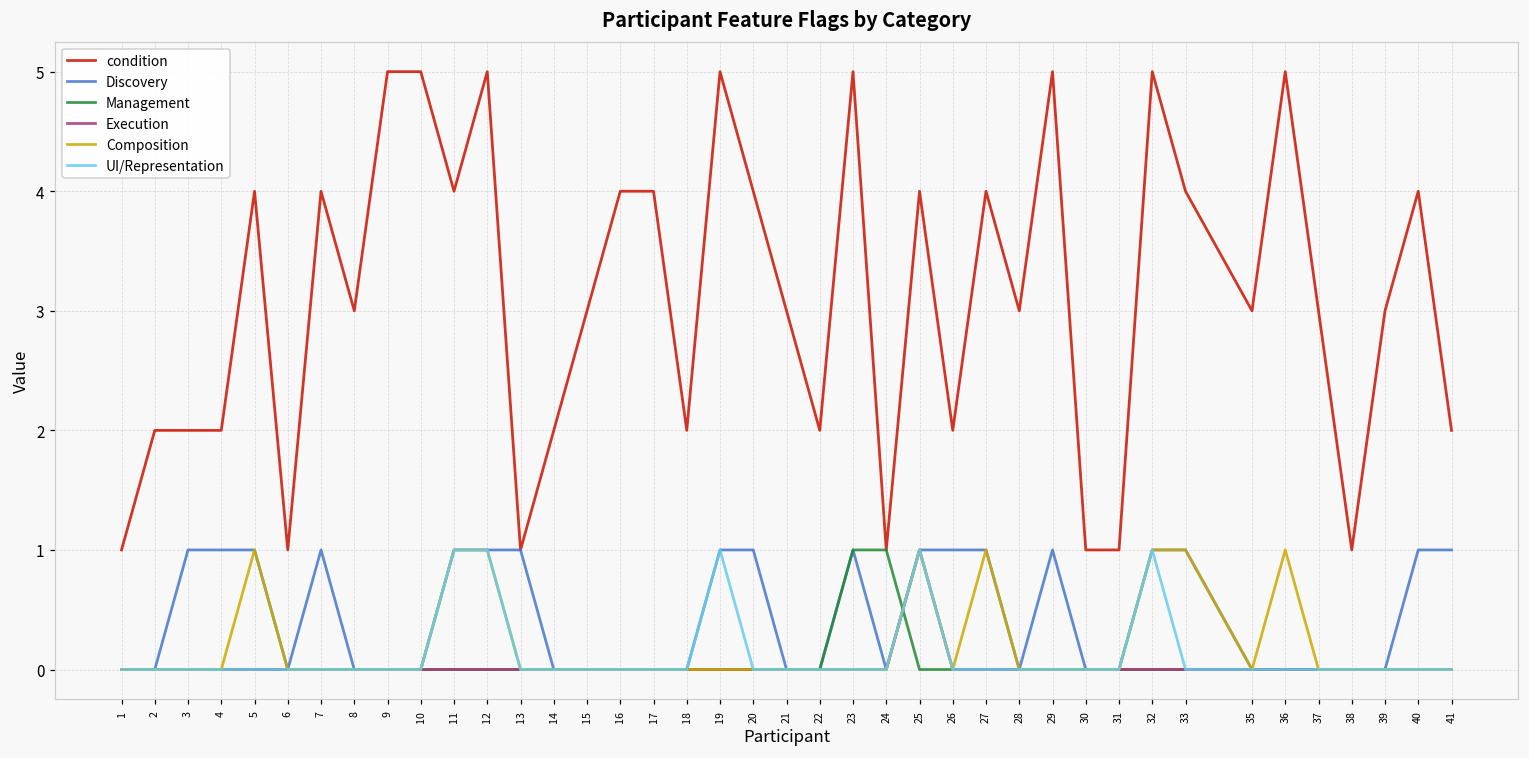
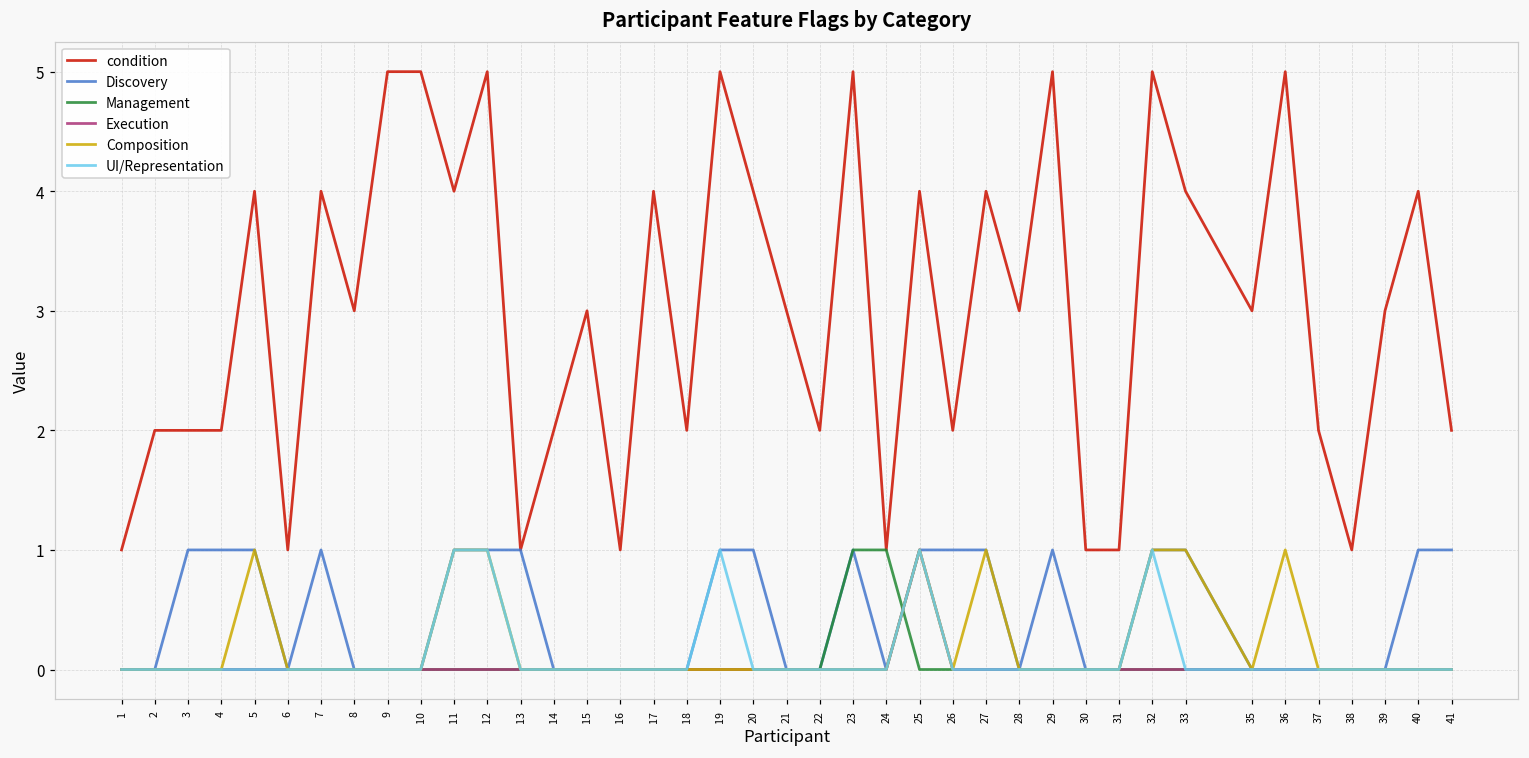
  {
    "condition": {
      "1": 1,
      "2": 2,
      "3": 2,
      "4": 2,
      "5": 4,
      "6": 1,
      "7": 4,
      "8": 3,
      "9": 5,
      "10": 5,
      "11": 4,
      "12": 5,
      "14": 2,
      "15": 3,
-     "16": 4,
+     "16": 1,
      "17": 4,
      "18": 2,
      "19": 5,
      "20": 4,
      "21": 3,
      "22": 2,
      "23": 5,
      "25": 4,
      "26": 2,
      "27": 4,
      "28": 3,
      "29": 5,
      "30": 1,
      "31": 1,
      "32": 5,
      "33": 4,
      "35": 3,
      "36": 5,
-     "37": 3,
+     "37": 2,
      "38": 1,
      "39": 3,
      "40": 4,
      "41": 2
    },
    "Discovery": {
      "3": 1,
      "4": 1,
      "7": 1,
      "20": 1,
      "26": 1,
      "29": 1,
      "40": 1,
      "41": 1
    },
    "Management": {
      "25": 0
    },
    "Composition": {
      "36": 1
    }
  }
